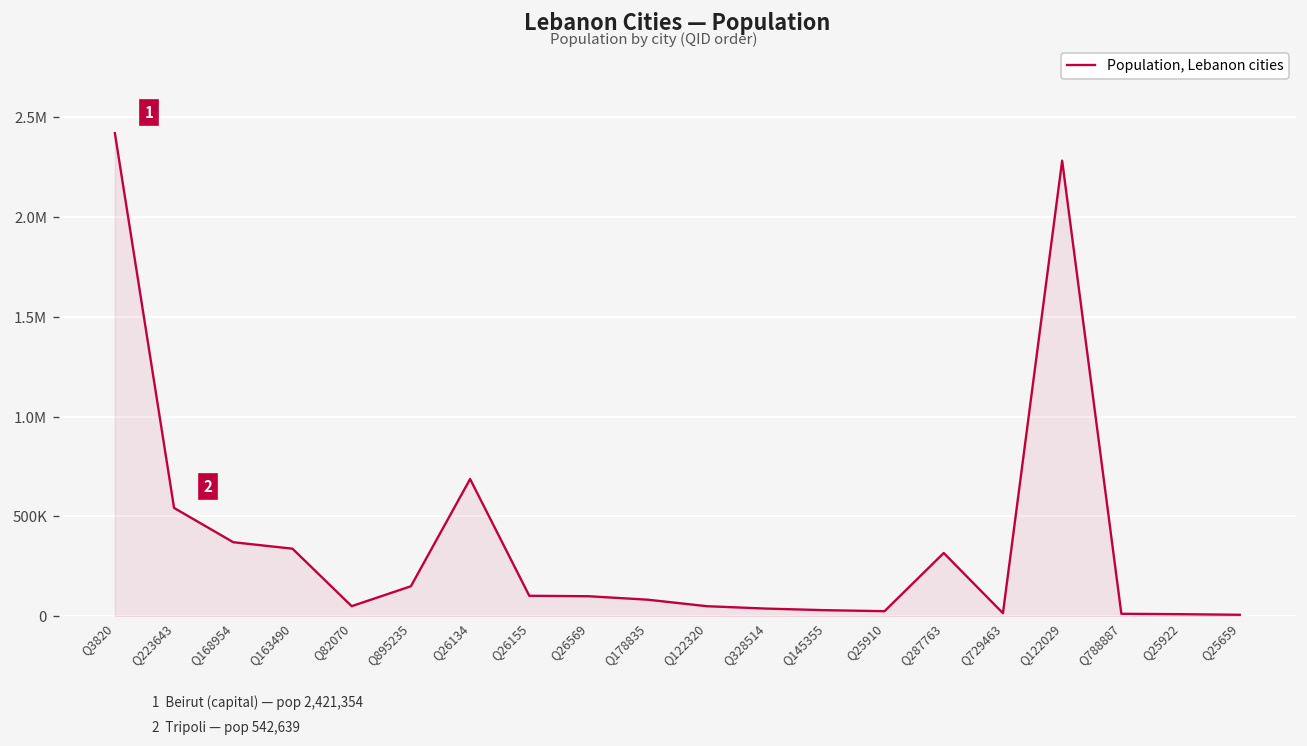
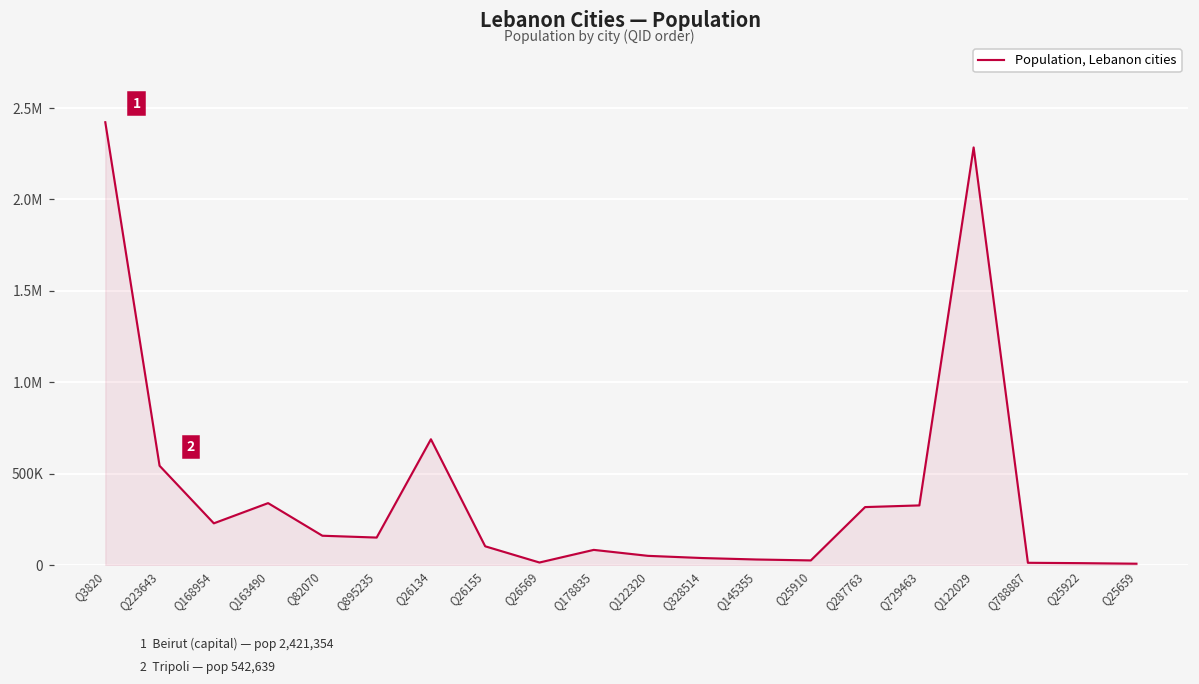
  {
    "Q3820": 2420000,
    "Q223643": 540000,
-   "Q168954": 370000,
+   "Q168954": 230000,
    "Q163490": 340000,
-   "Q82070": 50000,
+   "Q82070": 160000,
    "Q895235": 150000,
    "Q26134": 690000,
    "Q26155": 100000,
-   "Q26569": 100000,
+   "Q26569": 10000,
    "Q178835": 80000,
    "Q122320": 50000,
    "Q328514": 40000,
    "Q145355": 30000,
    "Q25910": 30000,
    "Q287763": 320000,
-   "Q729463": 20000,
+   "Q729463": 330000,
    "Q122029": 2280000,
    "Q788887": 10000,
    "Q25922": 10000,
    "Q25659": 10000
  }
